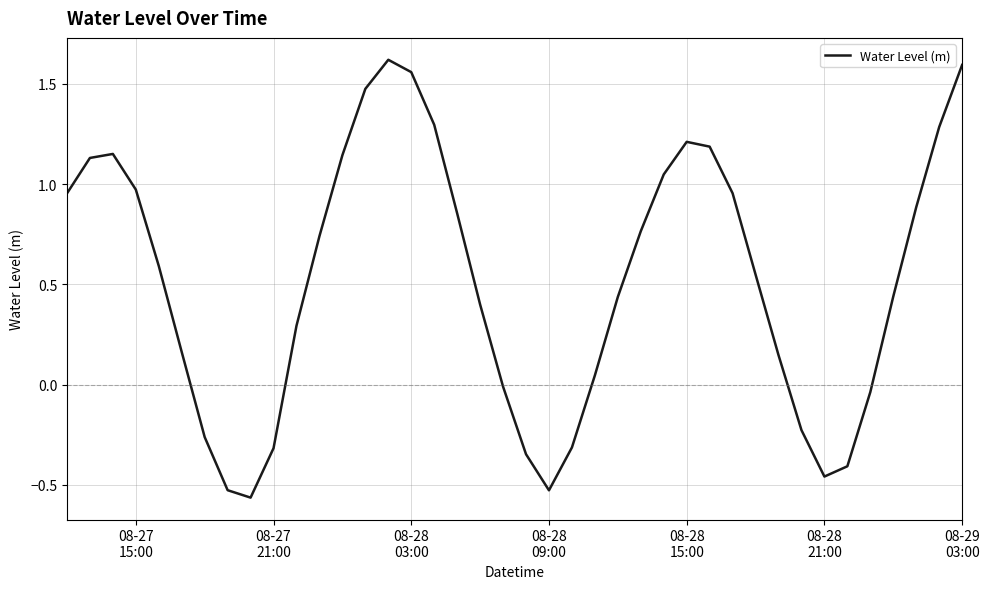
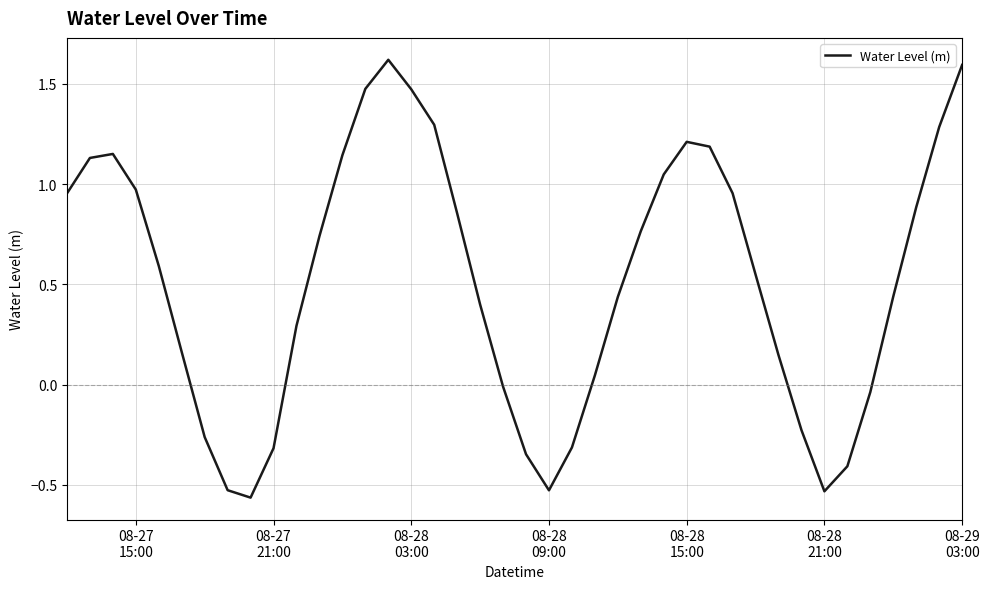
  {
    "08-27 15:00": 0.97,
    "08-27 21:00": -0.32,
-   "08-28 03:00": 1.56,
+   "08-28 03:00": 1.47,
    "08-28 09:00": -0.53,
    "08-28 15:00": 1.21,
-   "08-28 21:00": -0.46,
+   "08-28 21:00": -0.53,
    "08-29 03:00": 1.59
  }
